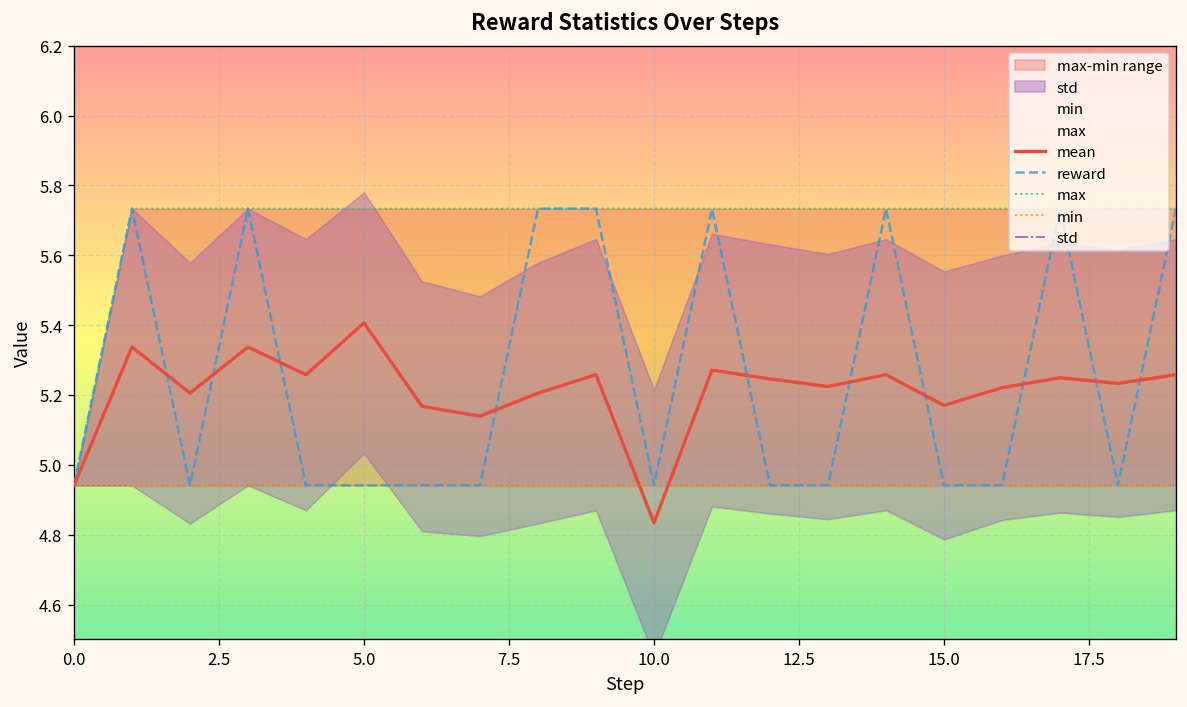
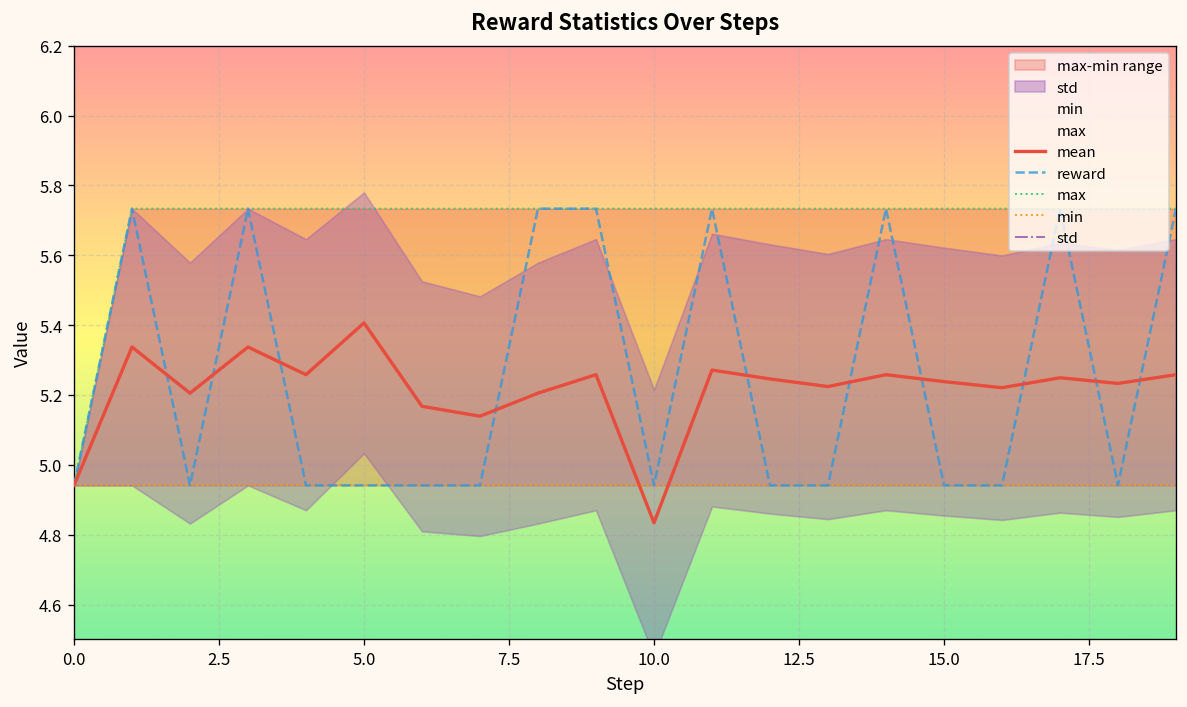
  {
    "mean": {
      "5.0": 5.41,
      "10.0": 4.83,
-     "15.0": 5.17
+     "15.0": 5.24
    }
  }
